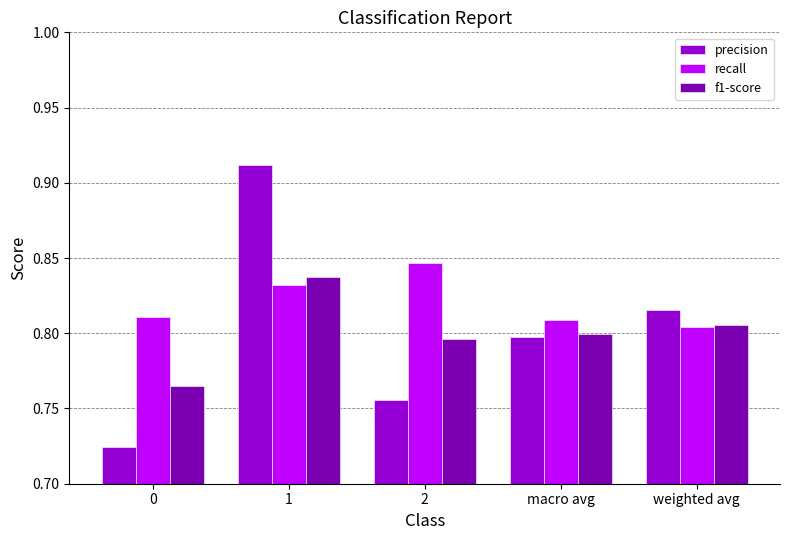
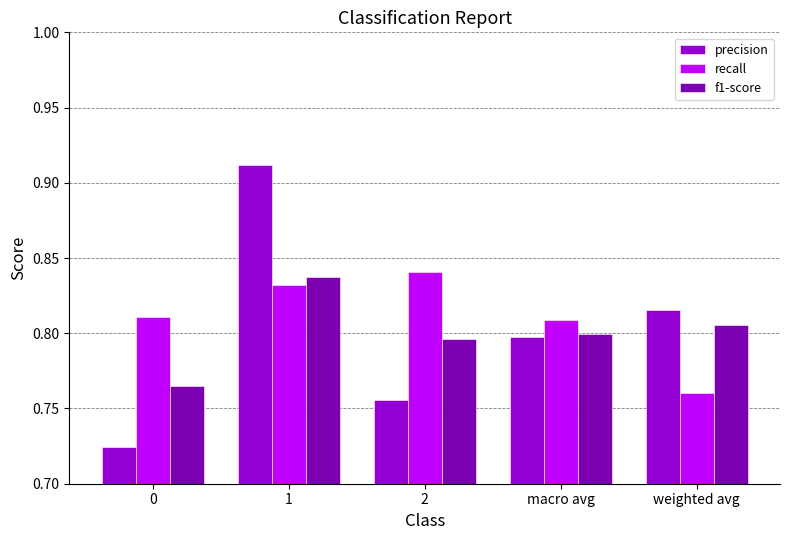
  {
    "recall": {
      "0": 0.811,
      "1": 0.832,
-     "2": 0.847,
+     "2": 0.841,
      "macro avg": 0.808,
-     "weighted avg": 0.804
+     "weighted avg": 0.760
    }
  }
